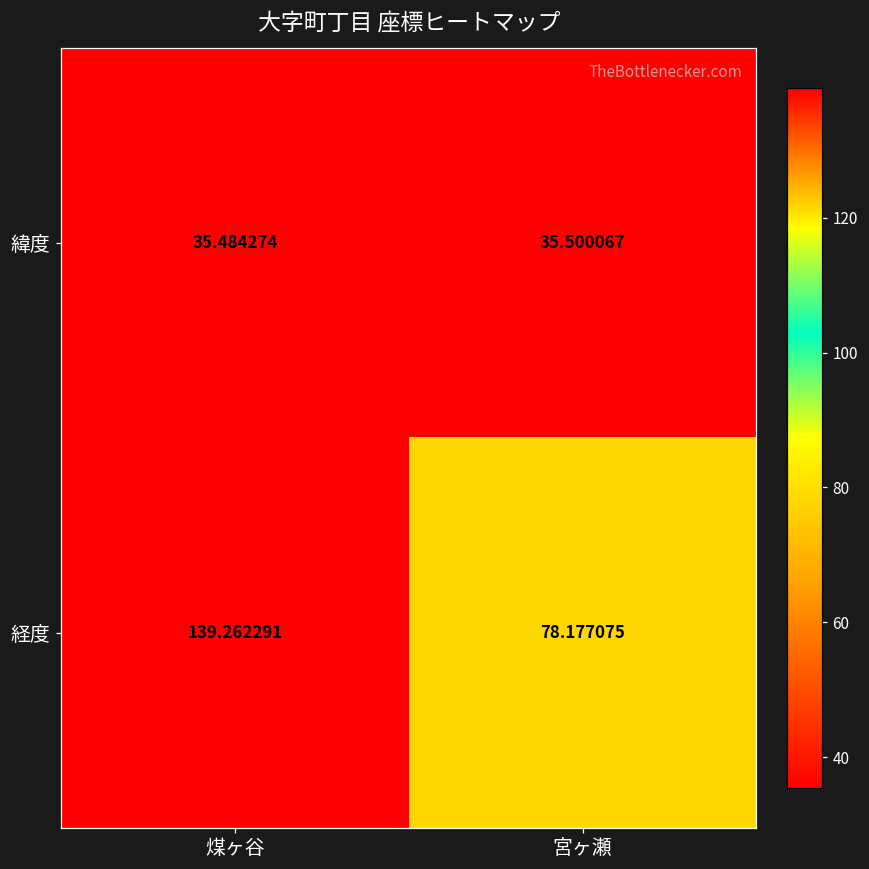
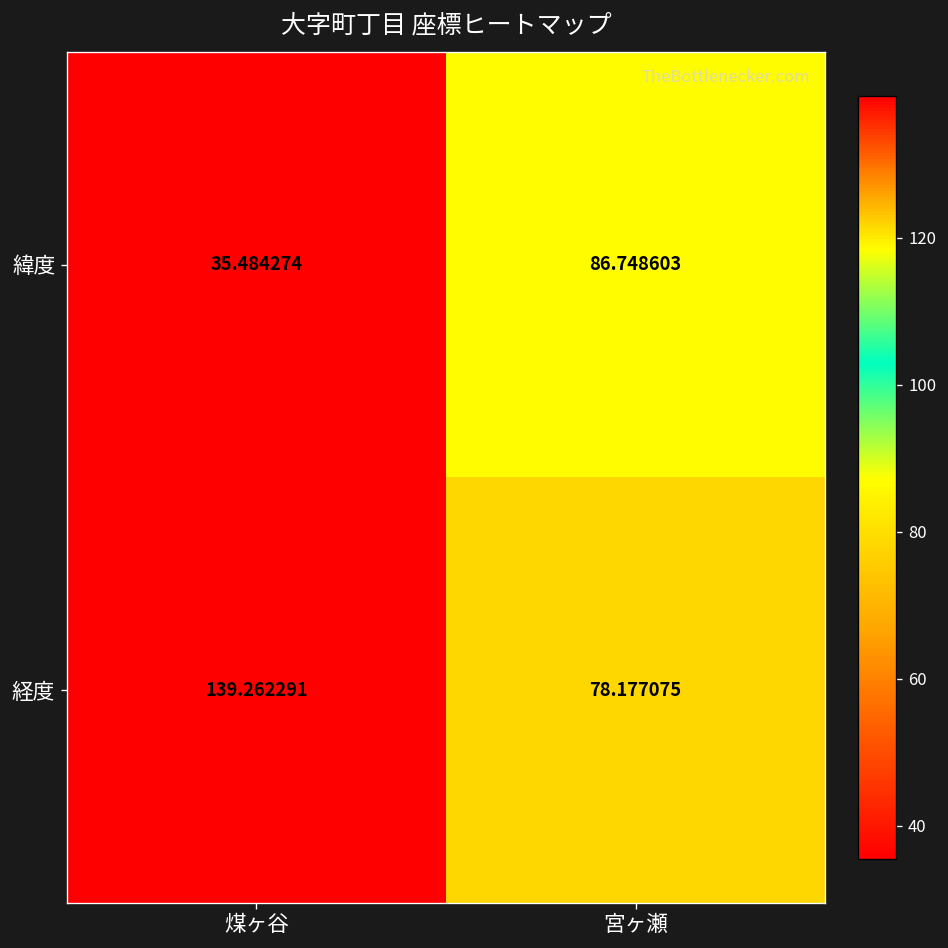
  {
    "緯度": {
      "煤ヶ谷": 35.484274,
-     "宮ヶ瀬": 35.500067
+     "宮ヶ瀬": 86.748603
    },
    "経度": {
      "煤ヶ谷": 139.262291,
      "宮ヶ瀬": 78.177075
    }
  }
